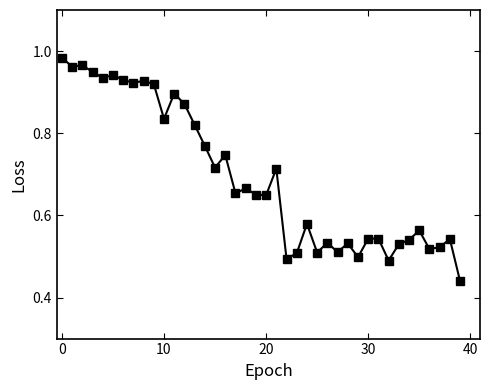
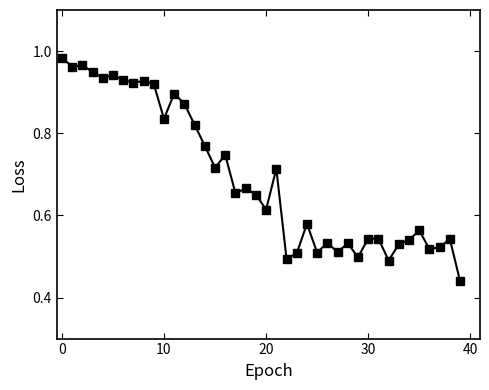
  {
    "0": 0.98,
    "10": 0.84,
-   "20": 0.65,
+   "20": 0.61,
    "30": 0.54
  }
